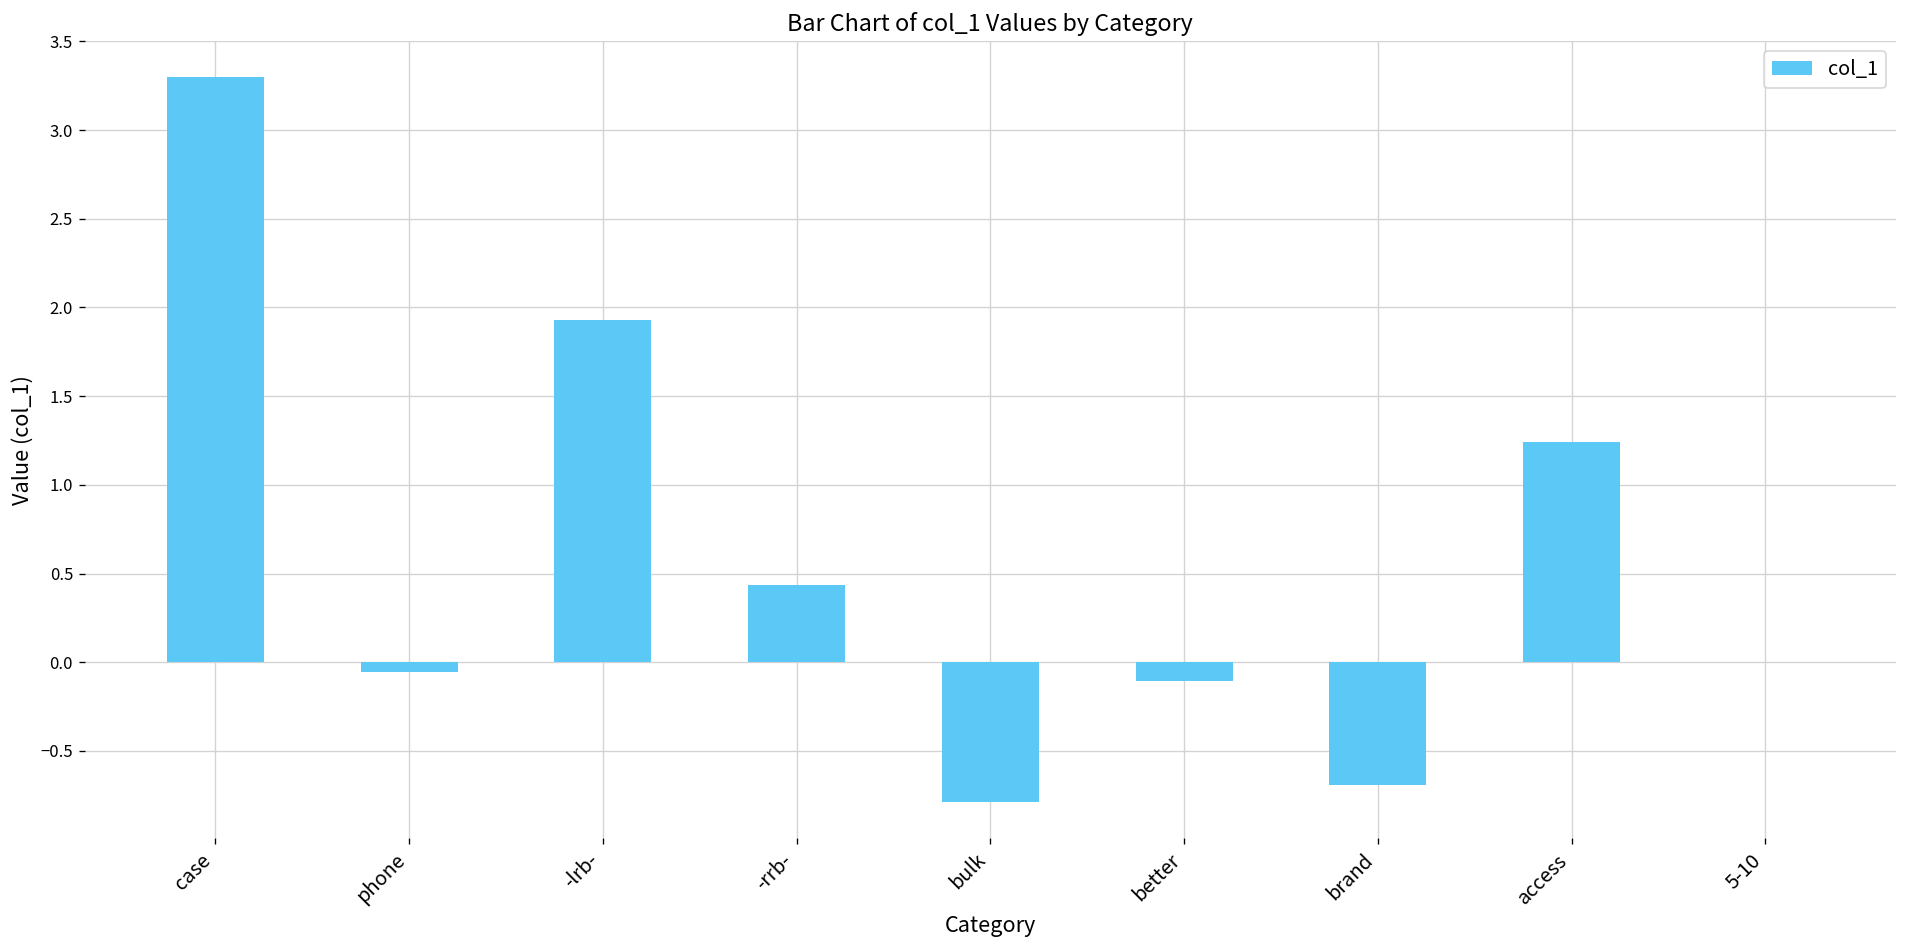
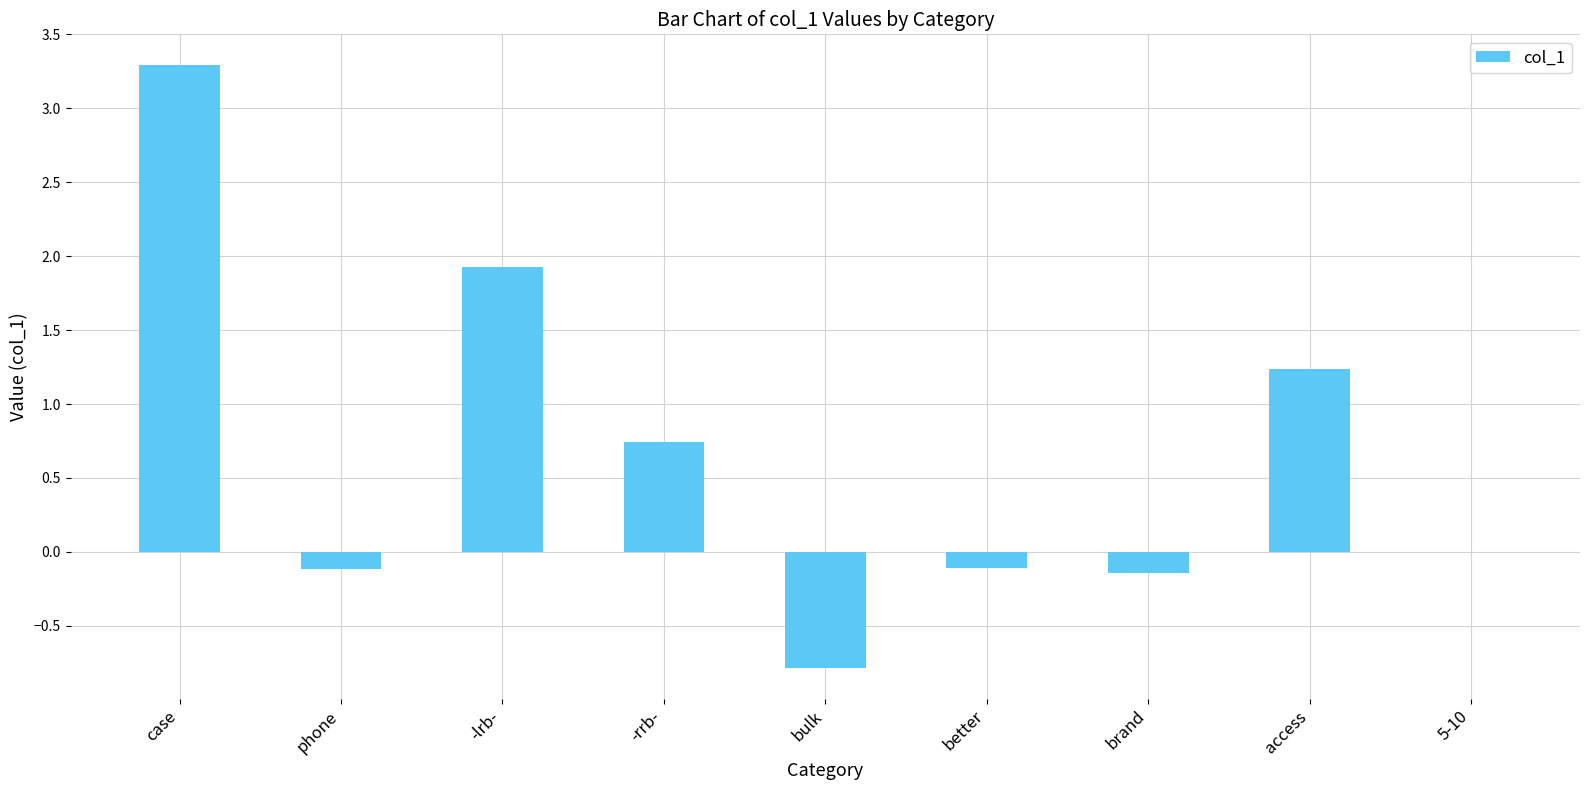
  {
    "case": 3.30,
-   "phone": -0.05,
+   "phone": -0.12,
    "-lrb-": 1.93,
-   "-rrb-": 0.44,
+   "-rrb-": 0.74,
    "bulk": -0.79,
    "better": -0.11,
-   "brand": -0.69,
+   "brand": -0.14,
    "access": 1.24,
    "5-10": 0.00
  }
